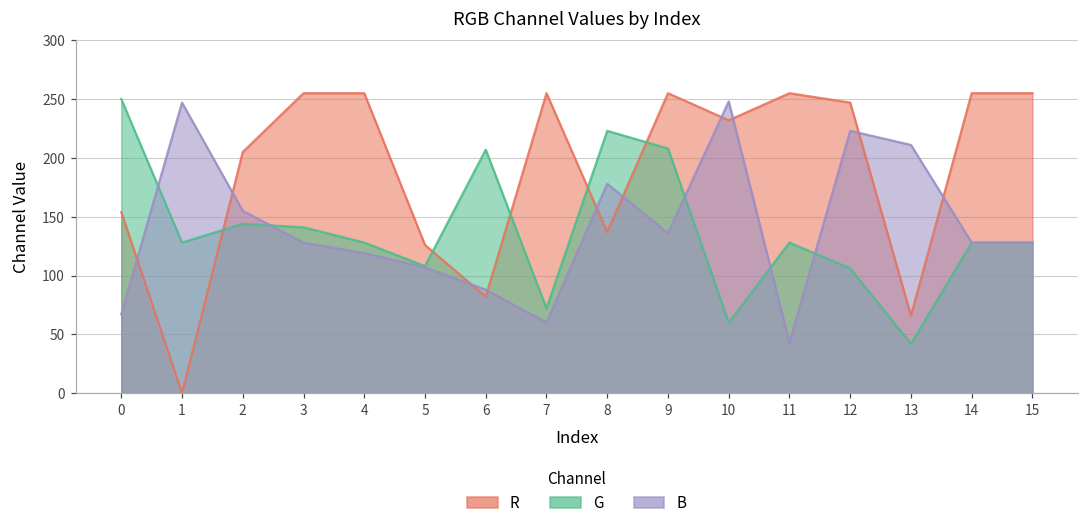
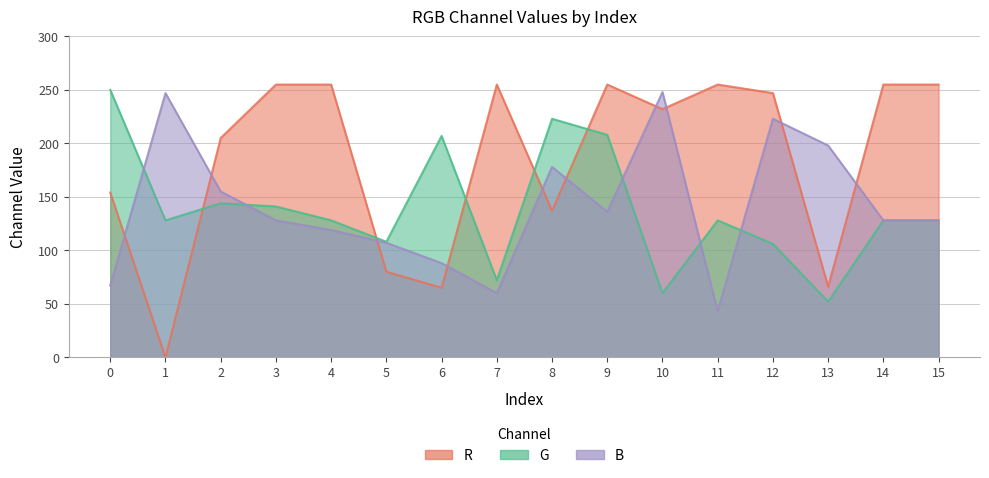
  {
    "R": {
      "0": 154,
      "1": 0,
      "2": 205,
      "3": 255,
      "4": 255,
-     "5": 126,
-     "6": 82,
+     "5": 80,
+     "6": 65,
      "7": 255,
      "8": 137,
      "9": 255,
      "10": 232,
      "11": 255,
      "12": 247,
      "13": 66,
      "14": 255,
      "15": 255
    },
    "G": {
      "0": 250,
      "1": 128,
      "2": 144,
      "3": 141,
      "4": 128,
      "6": 207,
      "7": 72,
      "8": 223,
      "9": 208,
      "10": 60,
      "11": 128,
      "12": 106,
-     "13": 42
+     "13": 52
    },
    "B": {
      "0": 67,
      "1": 247,
      "2": 155,
      "3": 128,
      "4": 119,
      "6": 88,
      "7": 60,
      "8": 178,
      "9": 136,
      "10": 248,
      "11": 43,
      "12": 223,
-     "13": 211
+     "13": 198
    }
  }
